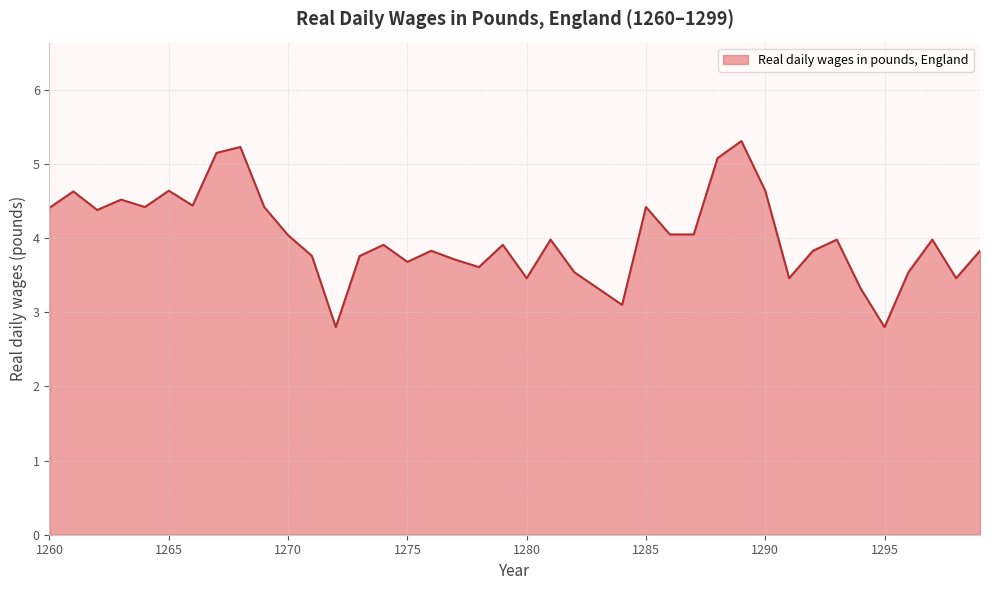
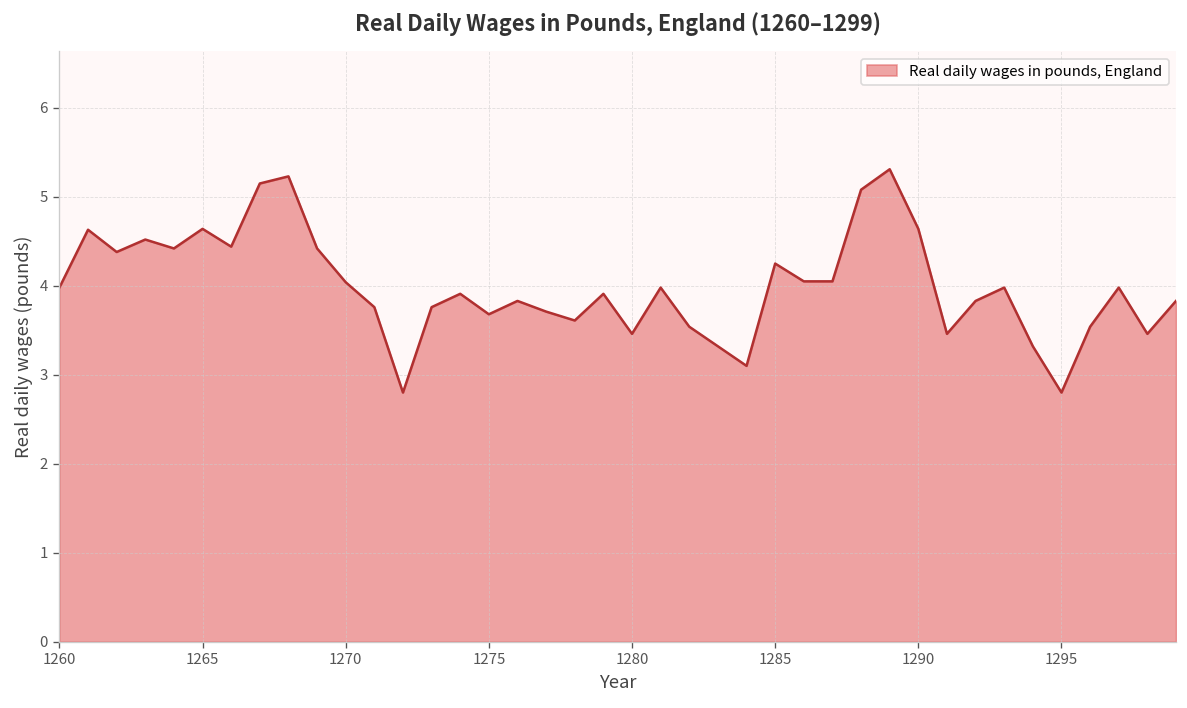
  {
-   "1260": 4.4,
+   "1260": 4.0,
    "1265": 4.6,
    "1270": 4.0,
    "1275": 3.7,
    "1280": 3.5,
-   "1285": 4.4,
+   "1285": 4.3,
    "1290": 4.6,
    "1295": 2.8
  }
